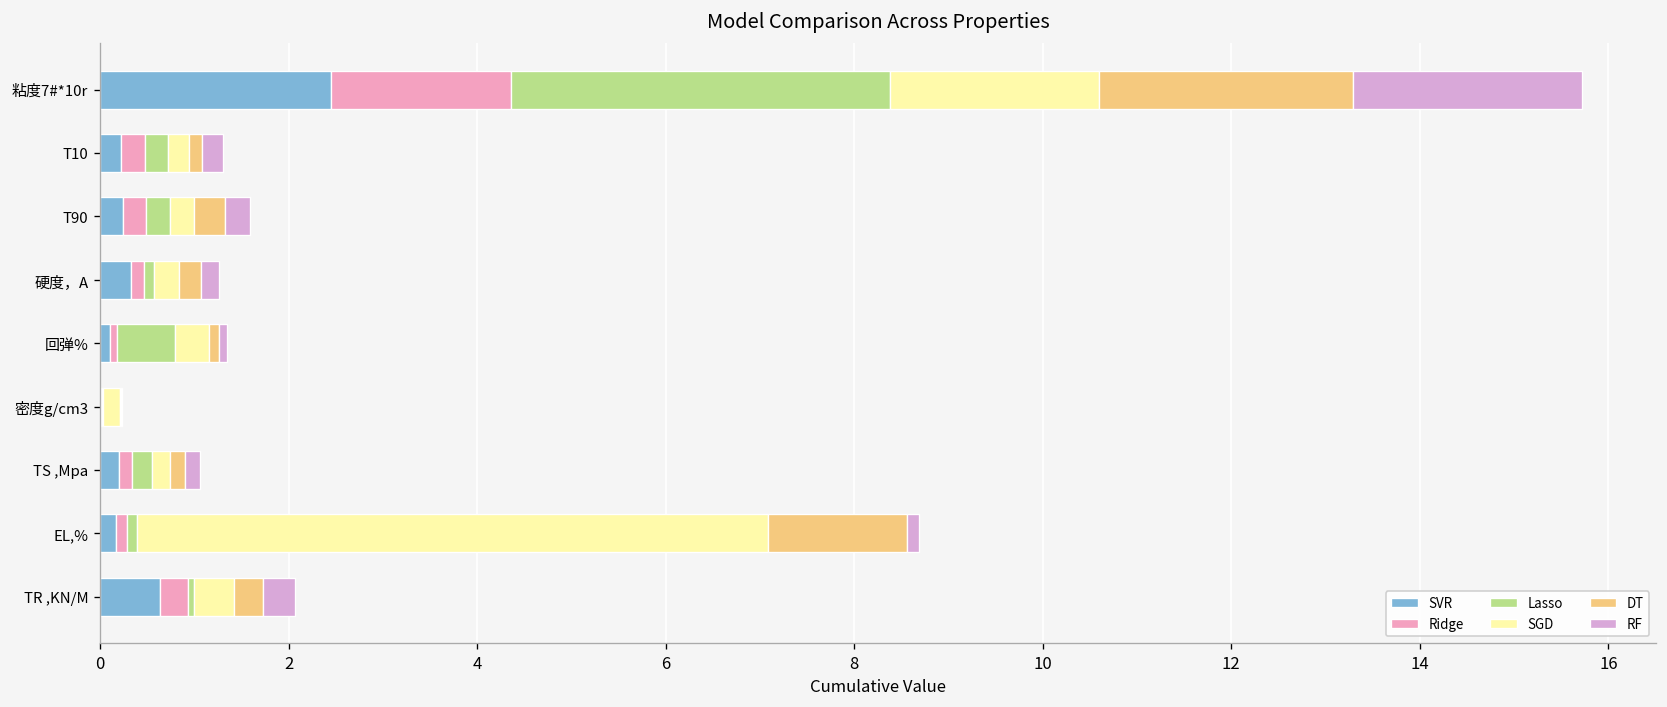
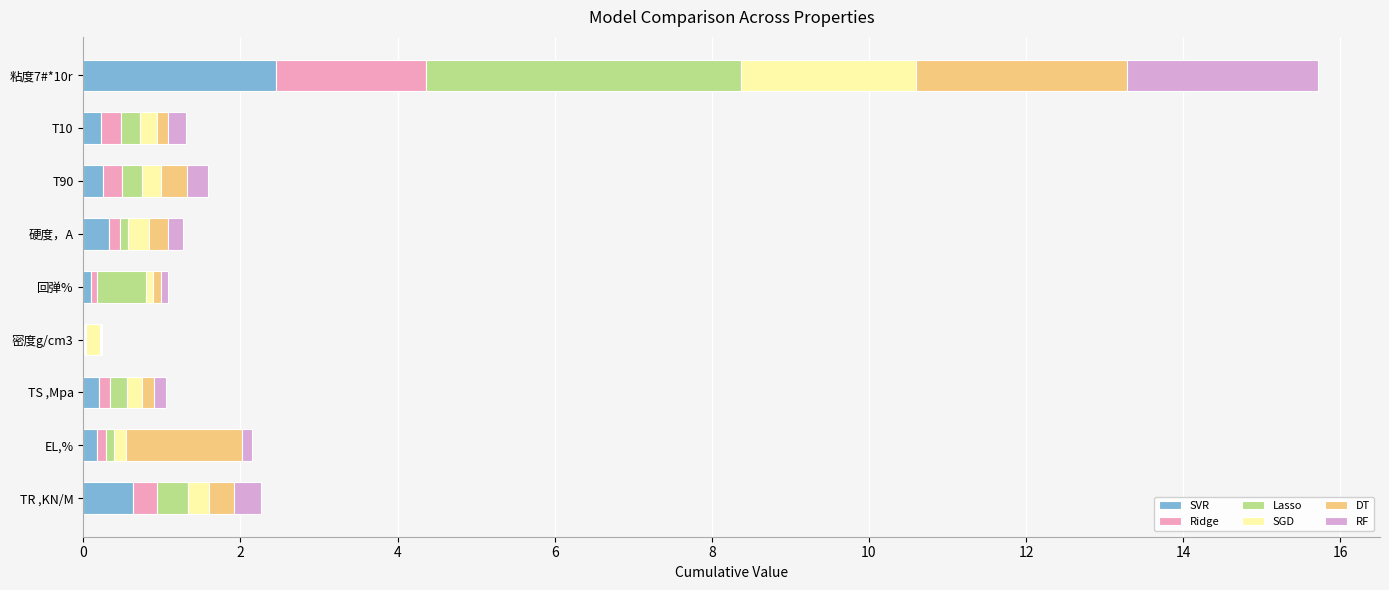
  {
    "SVR": {
      "粘度7#*10r": 2.5,
      "T10": 0.2,
      "T90": 0.2,
      "硬度，A": 0.3,
      "回弹%": 0.1,
      "TS ,Mpa": 0.2,
      "EL,%": 0.2,
      "TR ,KN/M": 0.6
    },
    "Lasso": {
      "粘度7#*10r": 4.0,
      "T10": 0.2,
      "T90": 0.3,
      "硬度，A": 0.1,
      "回弹%": 0.6,
      "TS ,Mpa": 0.2,
      "EL,%": 0.1,
-     "TR ,KN/M": 0.1
+     "TR ,KN/M": 0.4
    },
    "SGD": {
      "粘度7#*10r": 2.2,
      "T10": 0.2,
      "T90": 0.2,
      "硬度，A": 0.3,
-     "回弹%": 0.4,
+     "回弹%": 0.1,
      "密度g/cm3": 0.2,
      "TS ,Mpa": 0.2,
-     "EL,%": 6.7,
-     "TR ,KN/M": 0.4
+     "EL,%": 0.2,
+     "TR ,KN/M": 0.3
    },
    "DT": {
      "粘度7#*10r": 2.7,
      "T10": 0.1,
      "T90": 0.3,
      "硬度，A": 0.2,
      "回弹%": 0.1,
      "TS ,Mpa": 0.2,
      "EL,%": 1.5,
      "TR ,KN/M": 0.3
    }
  }
